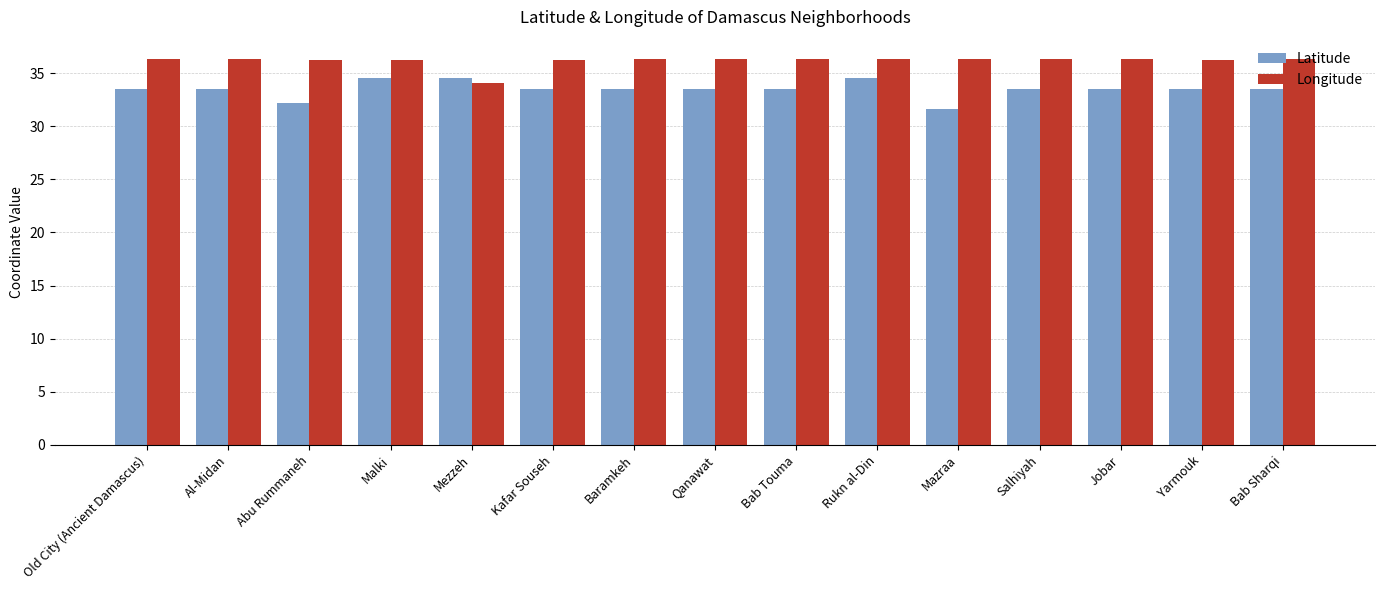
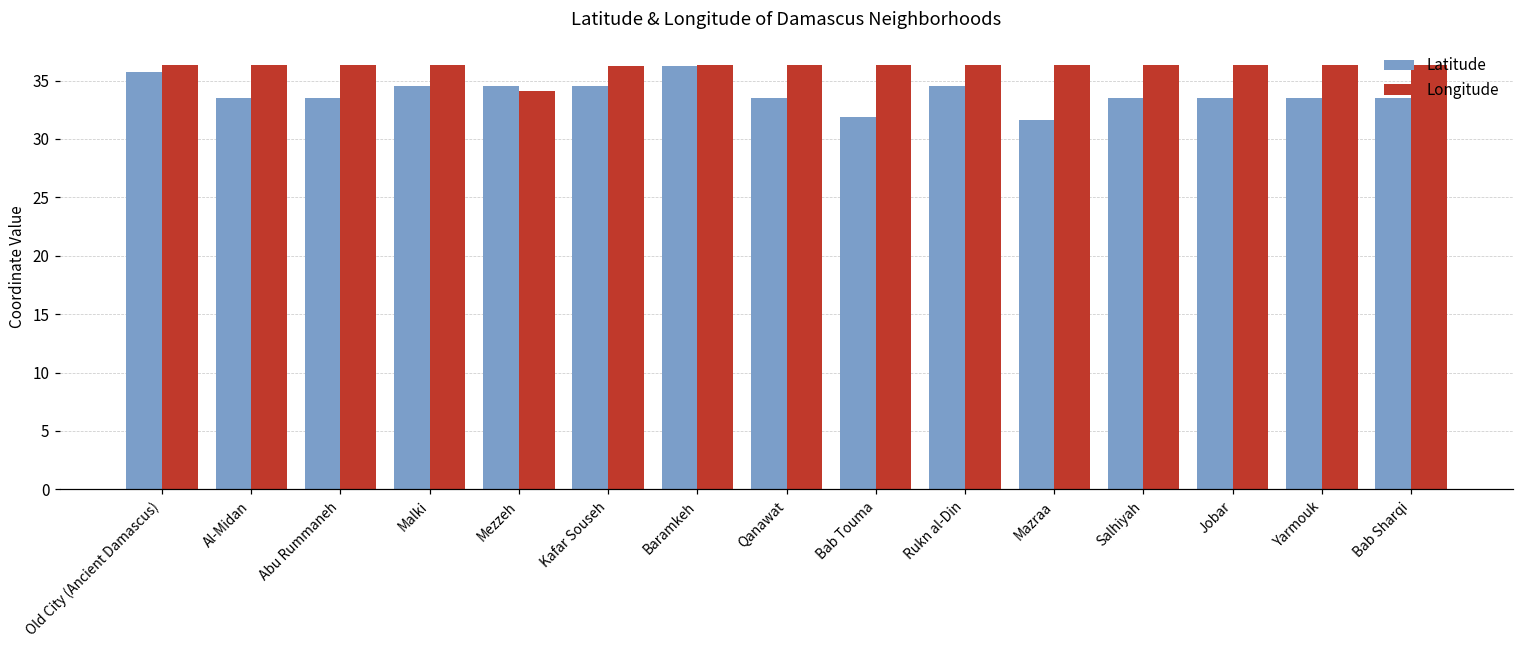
  {
    "Latitude": {
-     "Old City (Ancient Damascus)": 33.5,
+     "Old City (Ancient Damascus)": 35.7,
      "Al-Midan": 33.5,
-     "Abu Rummaneh": 32.2,
+     "Abu Rummaneh": 33.5,
      "Malki": 34.5,
      "Mezzeh": 34.6,
-     "Kafar Souseh": 33.5,
-     "Baramkeh": 33.5,
+     "Kafar Souseh": 34.5,
+     "Baramkeh": 36.2,
      "Qanawat": 33.5,
-     "Bab Touma": 33.5,
+     "Bab Touma": 31.9,
      "Rukn al-Din": 34.6,
      "Mazraa": 31.6,
      "Salhiyah": 33.5,
      "Jobar": 33.5,
      "Yarmouk": 33.5,
      "Bab Sharqi": 33.5
    },
    "Longitude": {
      "Old City (Ancient Damascus)": 36.3,
      "Al-Midan": 36.3,
      "Abu Rummaneh": 36.3,
      "Malki": 36.3,
      "Mezzeh": 34.1,
      "Kafar Souseh": 36.3,
      "Baramkeh": 36.3,
      "Qanawat": 36.3,
      "Bab Touma": 36.3,
      "Rukn al-Din": 36.3,
      "Mazraa": 36.3,
      "Salhiyah": 36.3,
      "Jobar": 36.3,
      "Yarmouk": 36.3,
      "Bab Sharqi": 36.3
    }
  }
